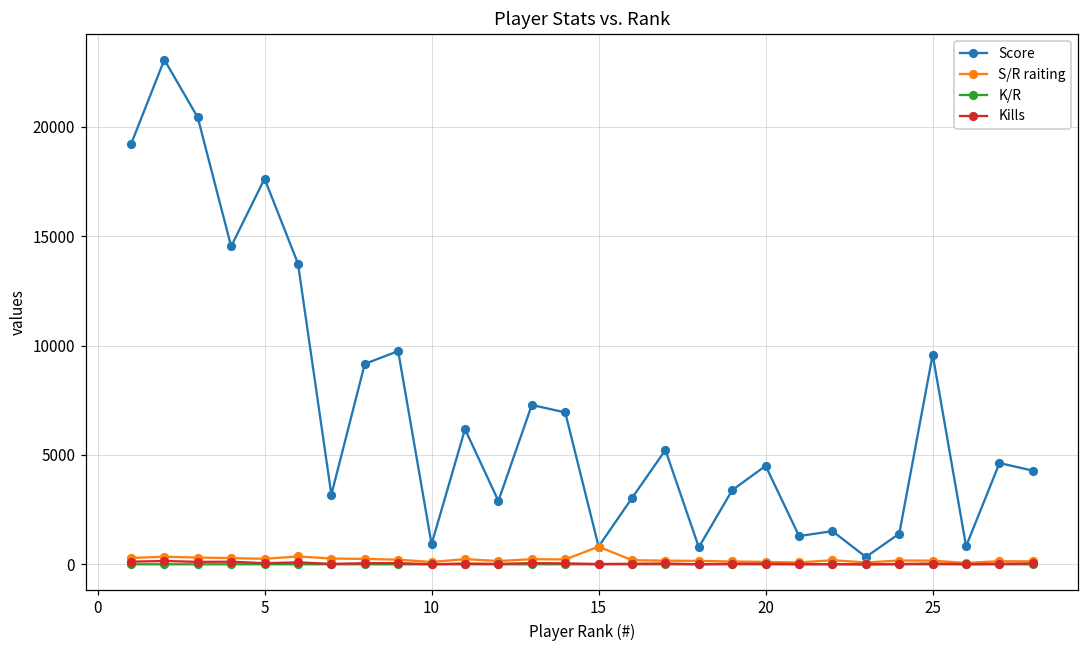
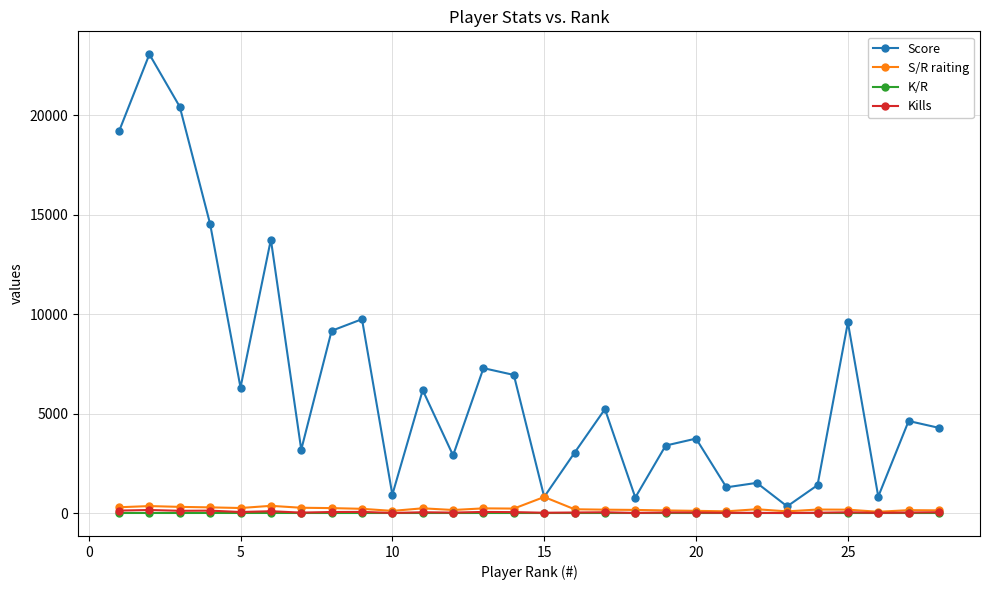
  {
    "Score": {
-     "5": 17600,
+     "5": 6300,
      "10": 900,
-     "20": 4500,
+     "20": 3700,
      "25": 9600
    },
    "S/R raiting": {
      "5": 300,
      "25": 200
    }
  }
